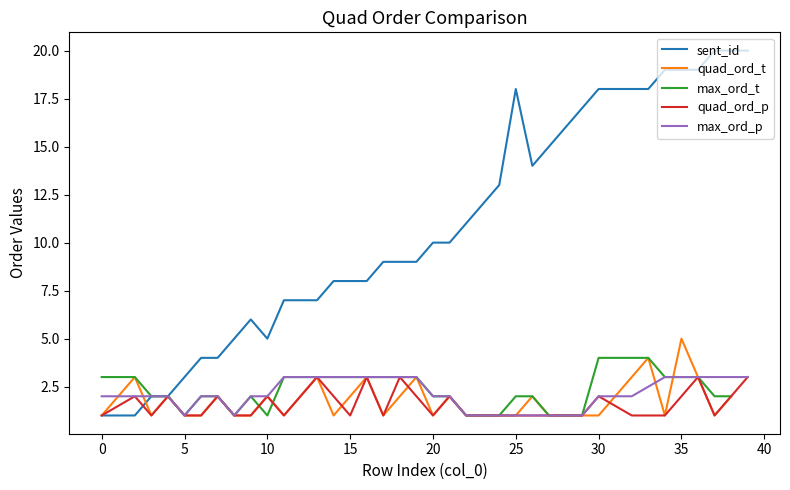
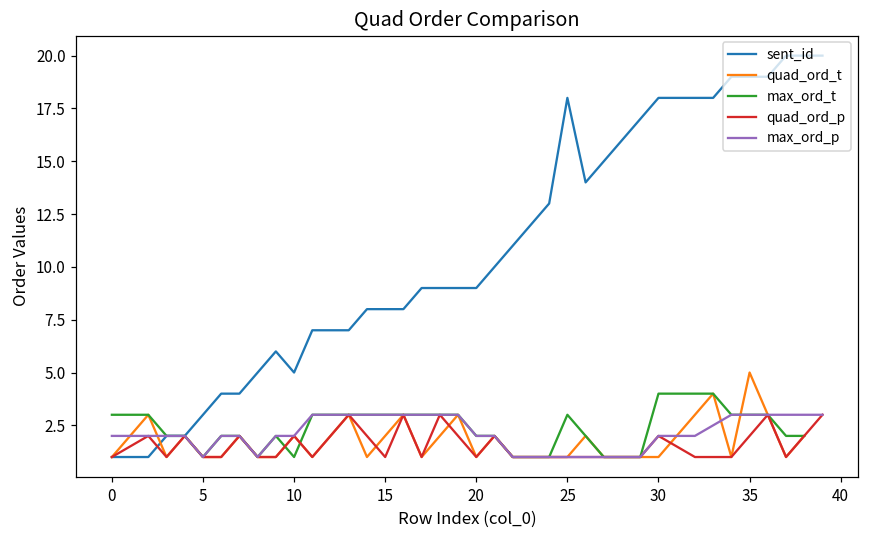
  {
    "sent_id": {
      "5": 3,
      "10": 5,
      "15": 8,
-     "20": 10,
+     "20": 9,
      "25": 18,
      "30": 18
    },
    "quad_ord_t": {
      "15": 2,
      "30": 1,
      "35": 5
    },
    "max_ord_t": {
      "0": 3,
      "10": 1,
-     "25": 2,
+     "25": 3,
      "30": 4
    },
    "quad_ord_p": {
      "15": 1,
      "35": 2
    },
    "max_ord_p": {
      "0": 2
    }
  }
